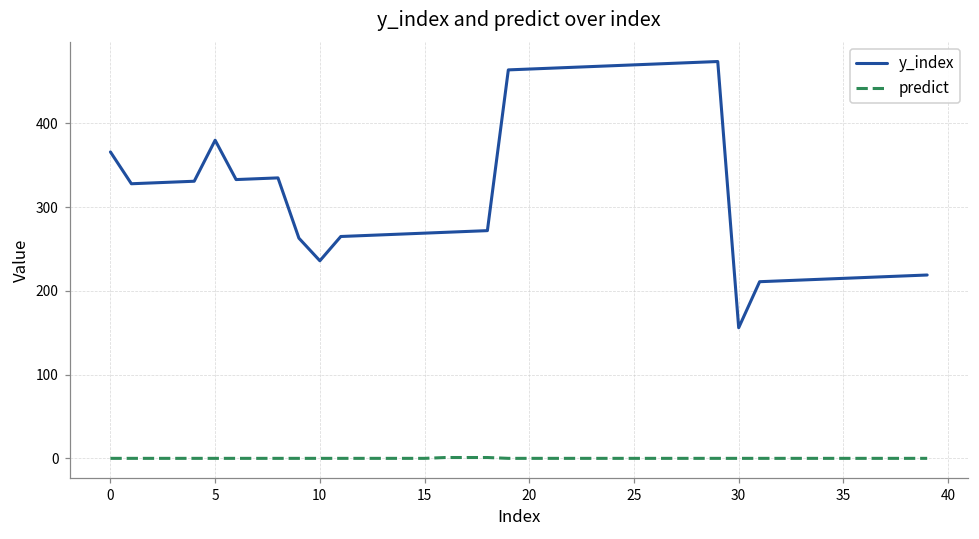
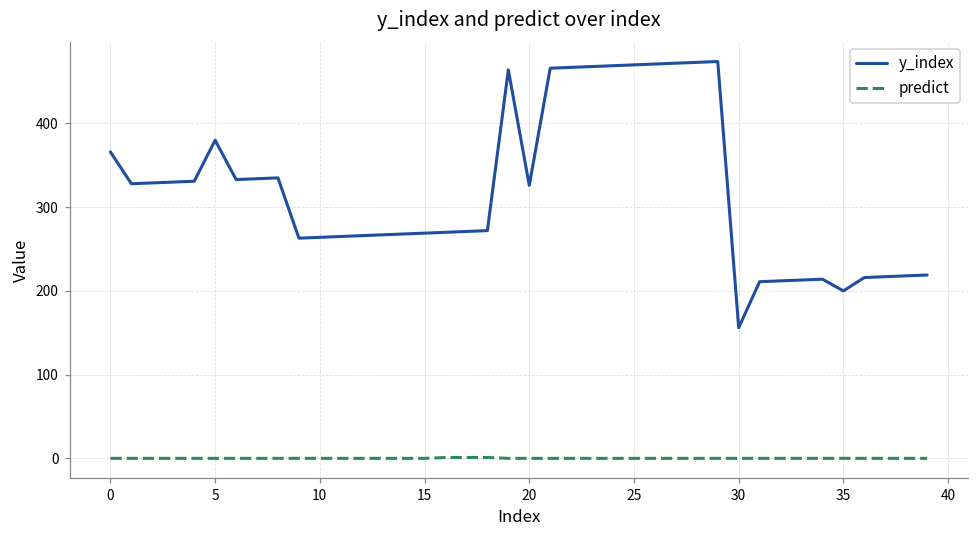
  {
    "y_index": {
      "0": 370,
      "5": 380,
-     "10": 240,
+     "10": 260,
      "15": 270,
-     "20": 470,
+     "20": 330,
      "25": 470,
      "30": 160,
-     "35": 220
+     "35": 200
    },
    "predict": {
      "0": 0,
      "5": 0,
      "10": 0,
      "15": 0,
      "20": 0,
      "25": 0,
      "30": 0,
      "35": 0
    }
  }
